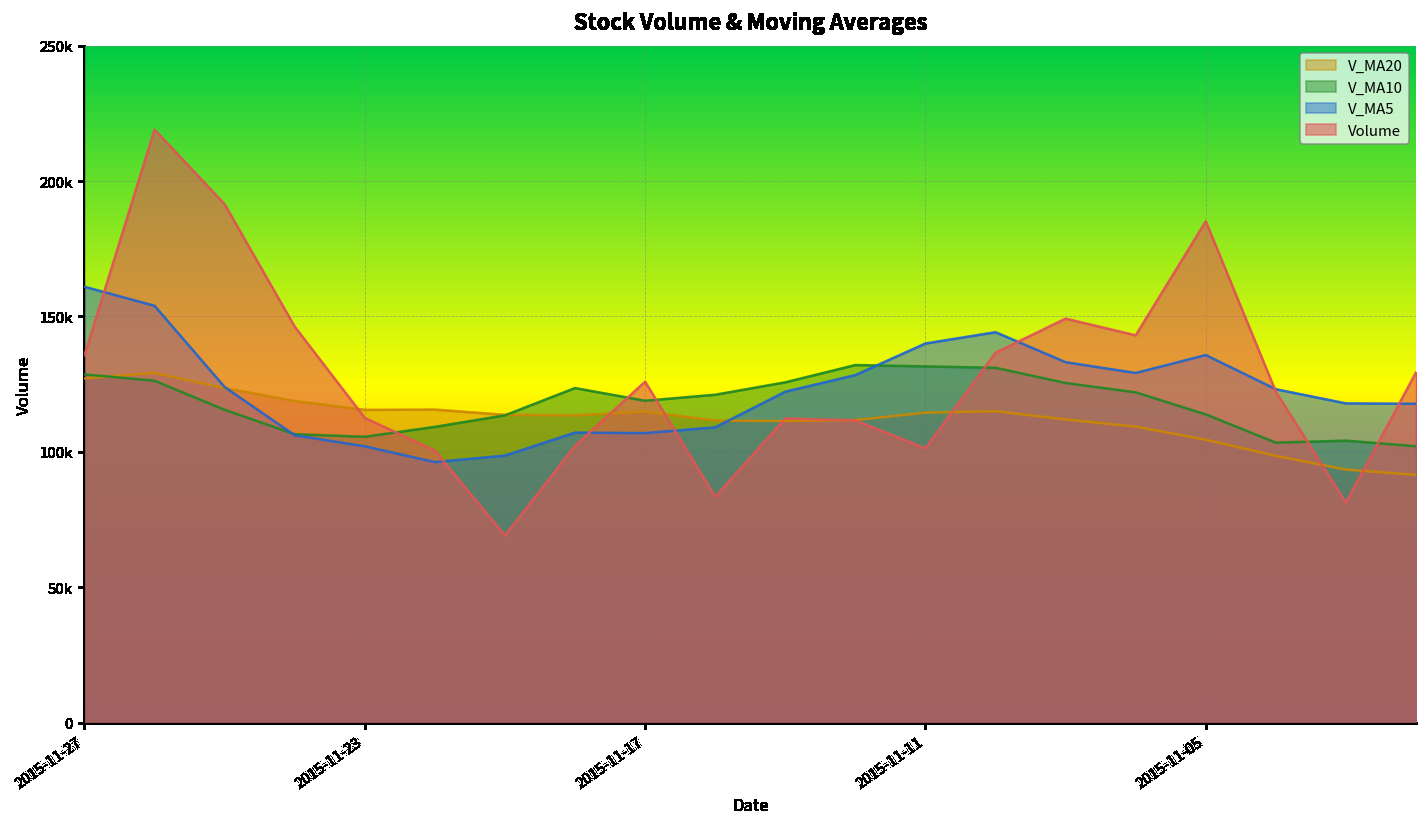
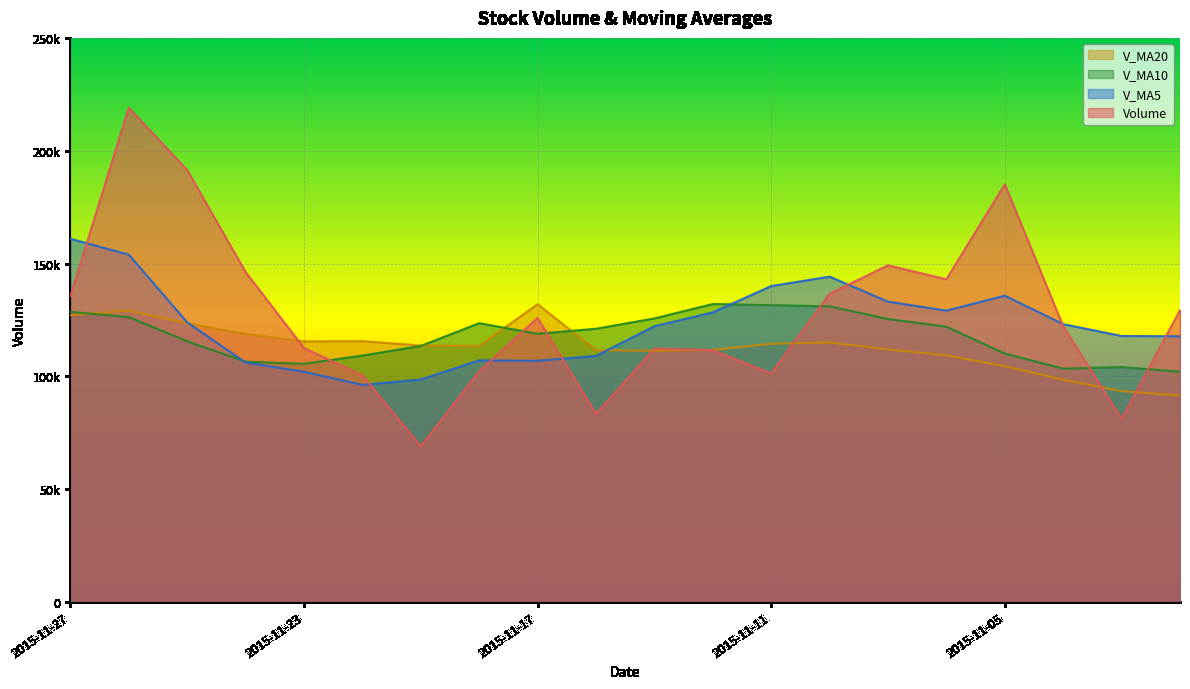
  {
    "V_MA20": {
      "2015-11-27": 127000,
      "2015-11-23": 115000,
-     "2015-11-17": 115000,
+     "2015-11-17": 132000,
      "2015-11-11": 114000,
      "2015-11-05": 104000
    },
    "V_MA10": {
      "2015-11-27": 129000,
      "2015-11-23": 106000,
      "2015-11-17": 119000,
      "2015-11-11": 132000,
-     "2015-11-05": 114000
+     "2015-11-05": 110000
    },
    "V_MA5": {
      "2015-11-27": 161000,
      "2015-11-23": 102000,
      "2015-11-17": 107000,
      "2015-11-11": 140000,
      "2015-11-05": 136000
    },
    "Volume": {
      "2015-11-27": 136000,
      "2015-11-23": 113000,
      "2015-11-17": 126000,
      "2015-11-11": 101000,
      "2015-11-05": 185000
    }
  }
